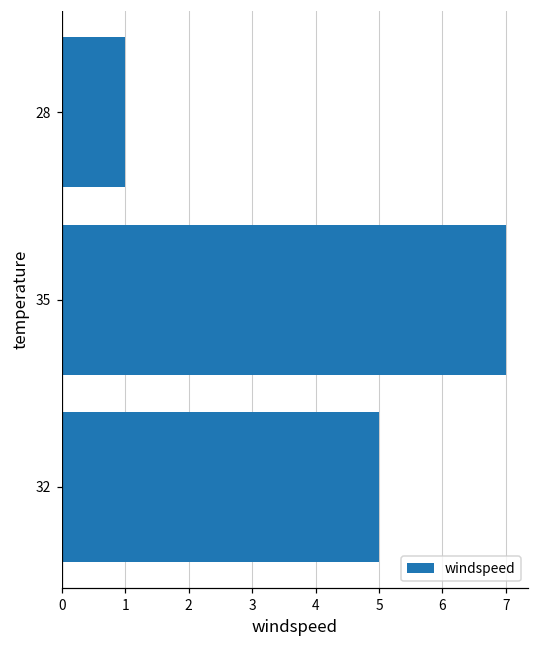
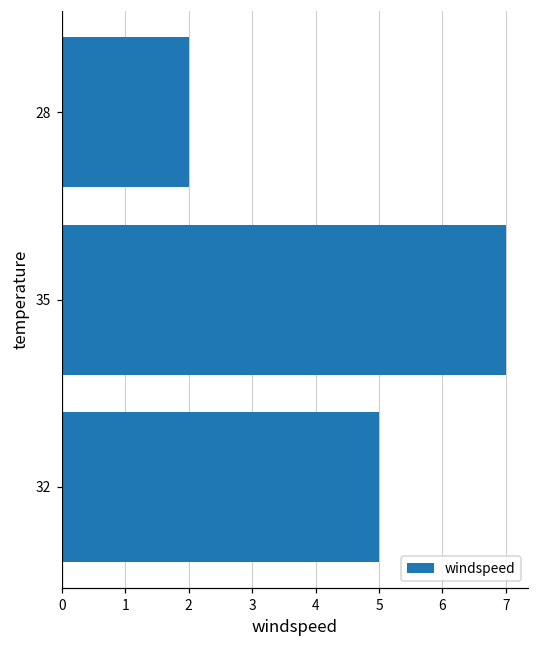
  {
-   "28": 1,
+   "28": 2,
    "35": 7,
    "32": 5
  }
